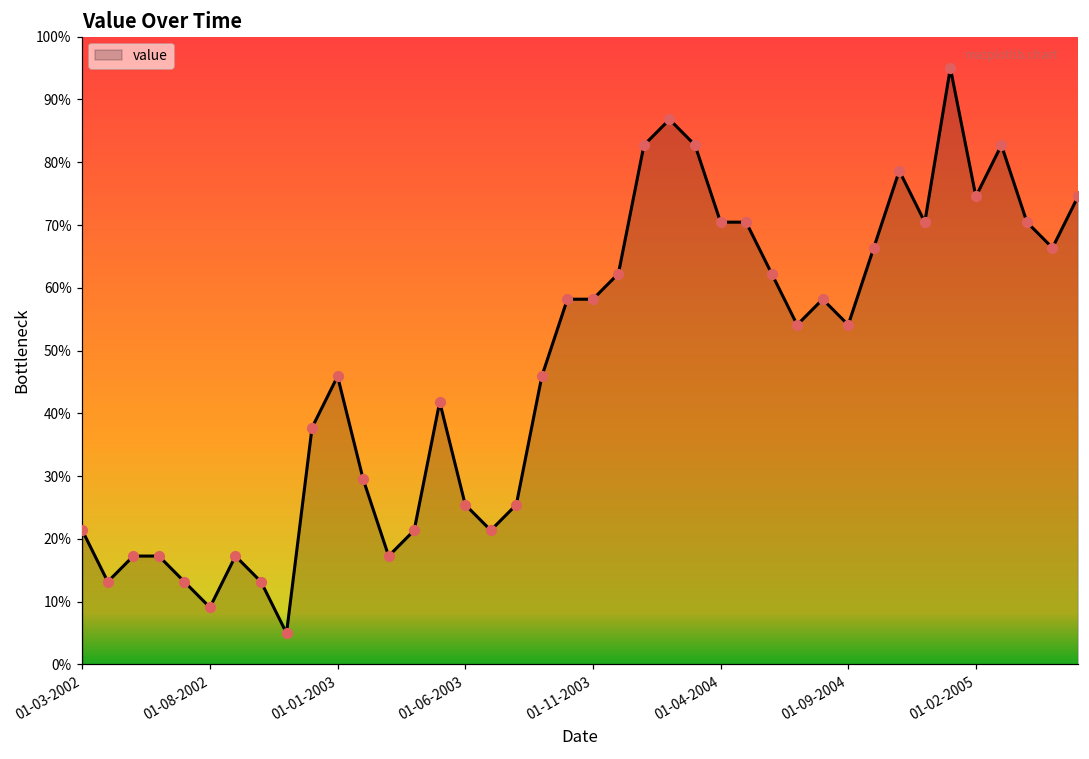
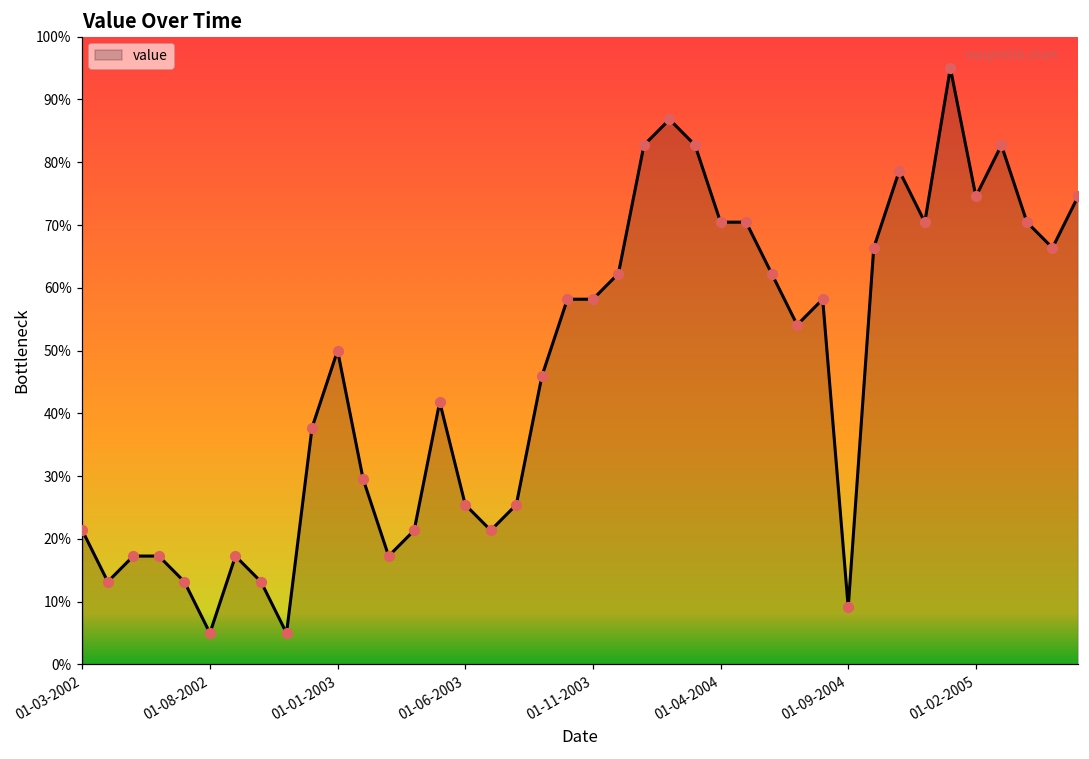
  {
    "01-03-2002": "21%",
-   "01-08-2002": "9%",
-   "01-01-2003": "46%",
+   "01-08-2002": "5%",
+   "01-01-2003": "50%",
    "01-06-2003": "25%",
    "01-11-2003": "58%",
    "01-04-2004": "70%",
-   "01-09-2004": "54%",
+   "01-09-2004": "9%",
    "01-02-2005": "75%"
  }
